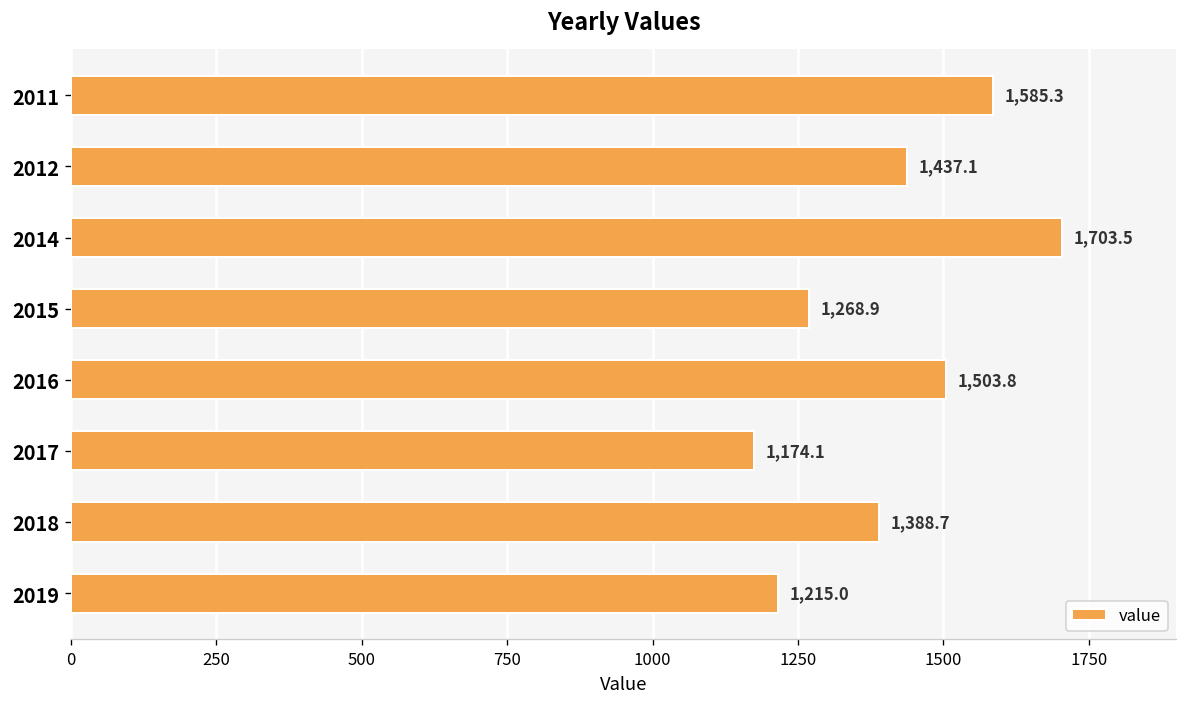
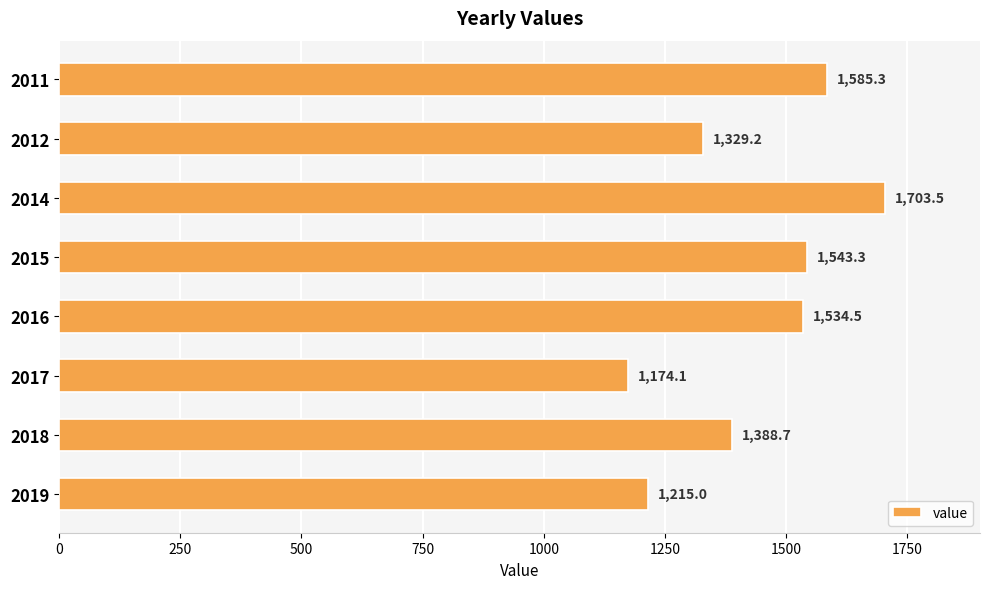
  {
    "2011": "1,585.3",
-   "2012": "1,437.1",
+   "2012": "1,329.2",
    "2014": "1,703.5",
-   "2015": "1,268.9",
-   "2016": "1,503.8",
+   "2015": "1,543.3",
+   "2016": "1,534.5",
    "2017": "1,174.1",
    "2018": "1,388.7",
    "2019": "1,215.0"
  }
